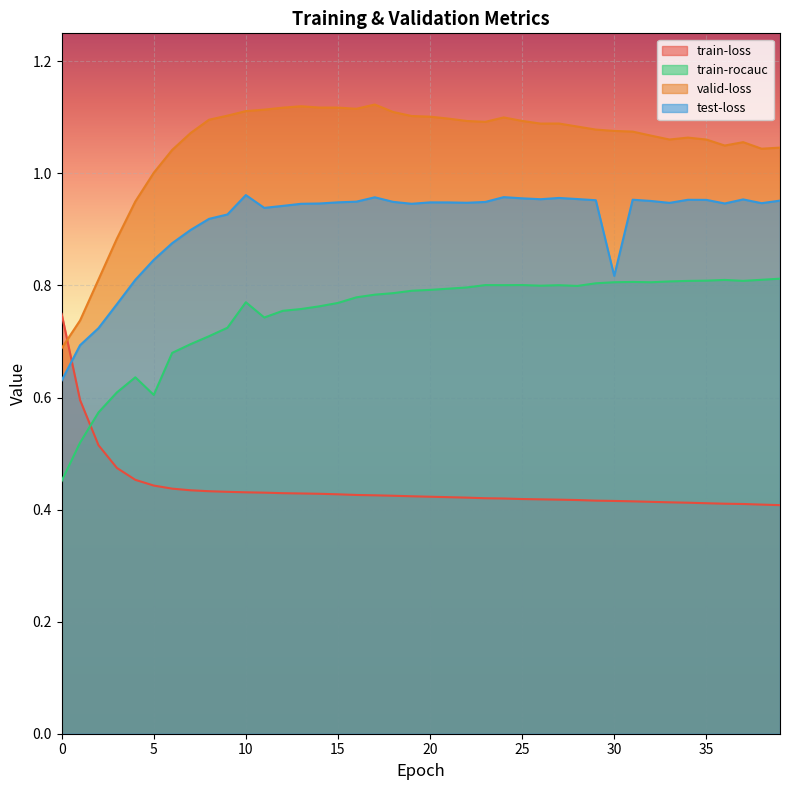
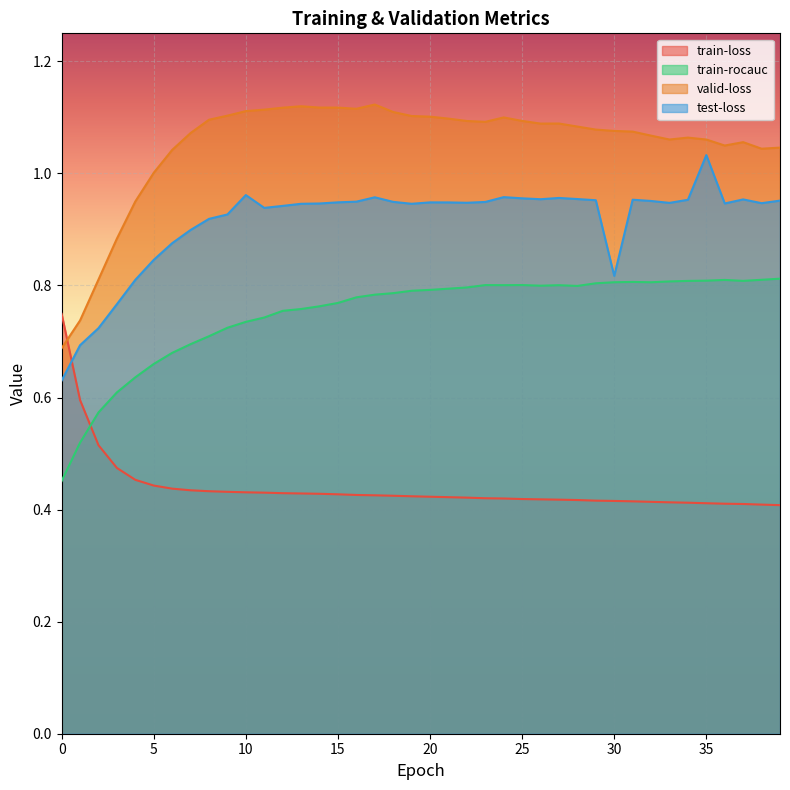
  {
    "train-rocauc": {
      "0": 0.45,
-     "5": 0.60,
-     "10": 0.77,
+     "5": 0.66,
+     "10": 0.74,
      "15": 0.77,
      "20": 0.79,
      "25": 0.80,
      "30": 0.81,
      "35": 0.81
    },
    "test-loss": {
      "0": 0.63,
      "5": 0.85,
      "10": 0.96,
      "15": 0.95,
      "20": 0.95,
      "25": 0.96,
      "30": 0.82,
-     "35": 0.95
+     "35": 1.03
    }
  }
